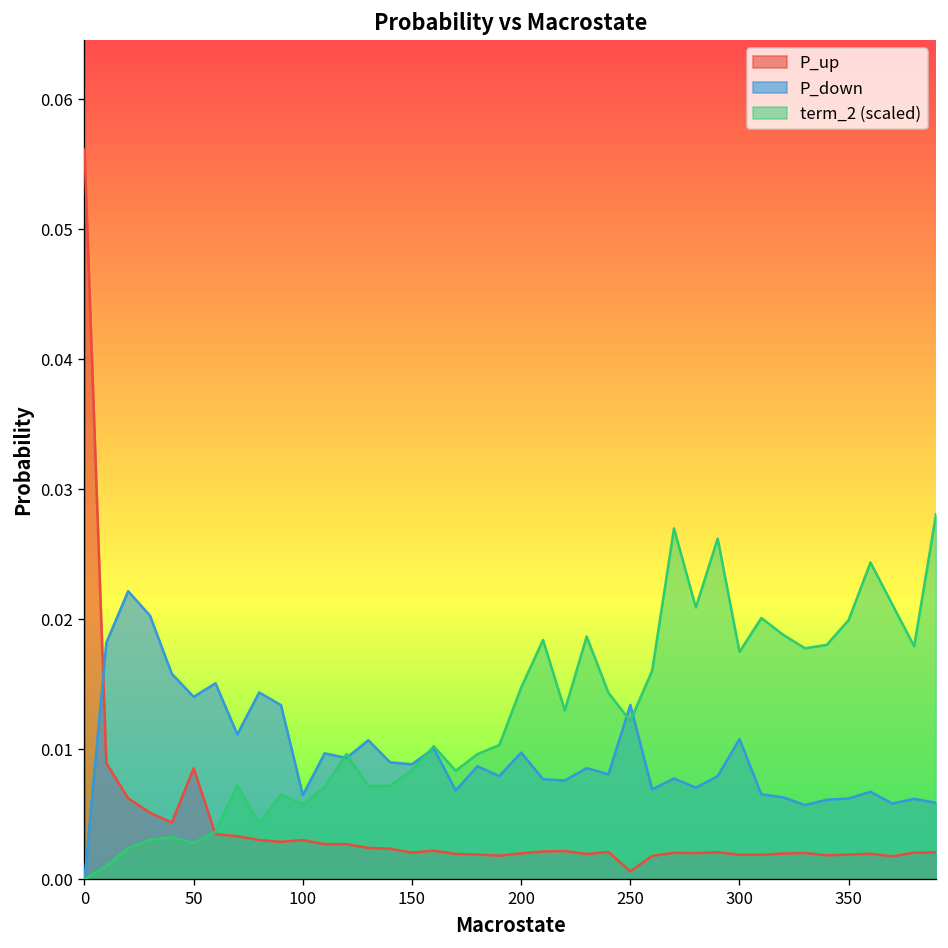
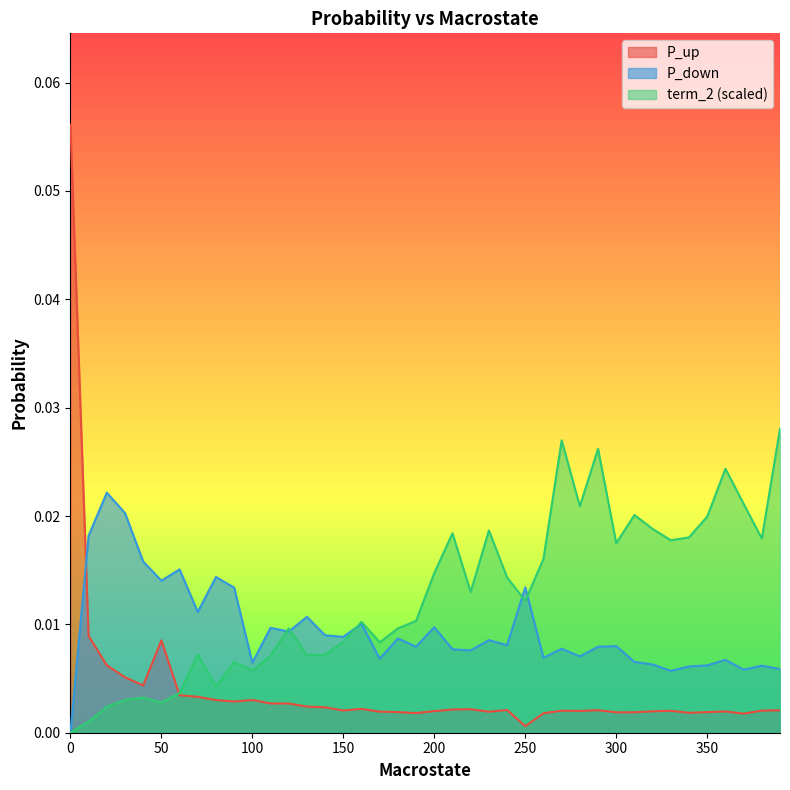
  {
    "P_up": {
      "0": 0.0561,
      "50": 0.0085,
      "100": 0.0030,
      "150": 0.0021,
      "200": 0.0020,
      "250": 0.0006,
      "300": 0.0019,
      "350": 0.0019
    },
    "P_down": {
      "50": 0.0140,
      "100": 0.0065,
      "150": 0.0088,
      "200": 0.0097,
      "250": 0.0134,
-     "300": 0.0108,
+     "300": 0.0080,
      "350": 0.0062
    },
    "term_2 (scaled)": {
      "50": 0.0028,
      "100": 0.0057,
      "150": 0.0084,
      "200": 0.0147,
      "250": 0.0122,
      "300": 0.0175,
      "350": 0.0199
    }
  }
